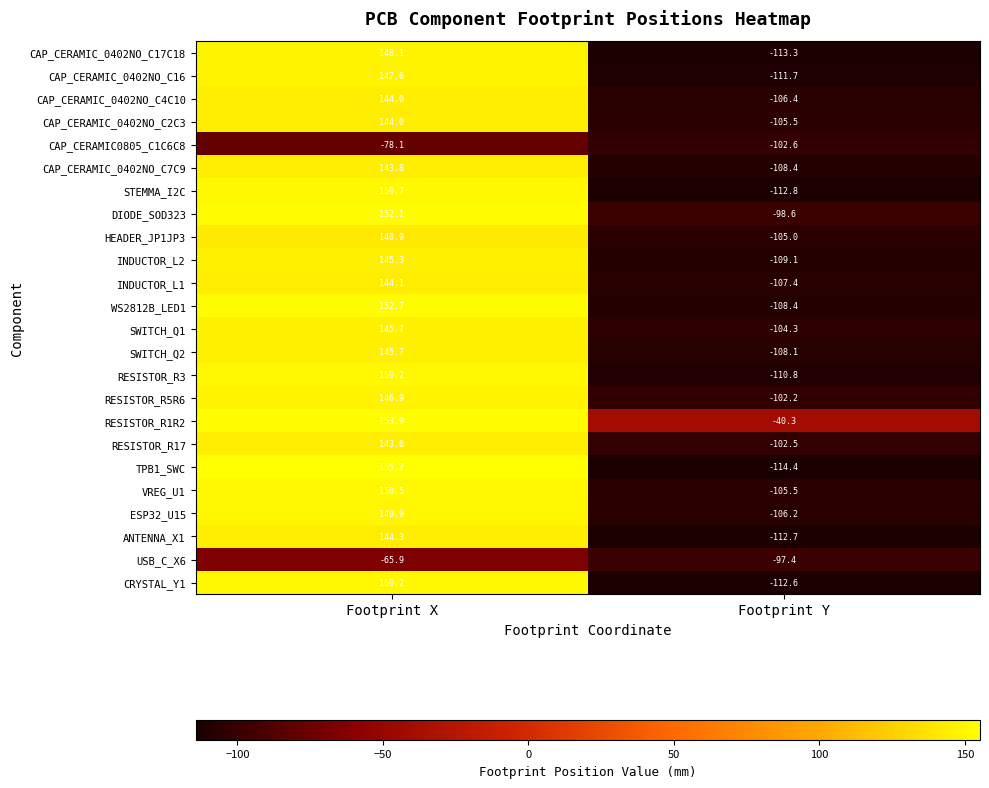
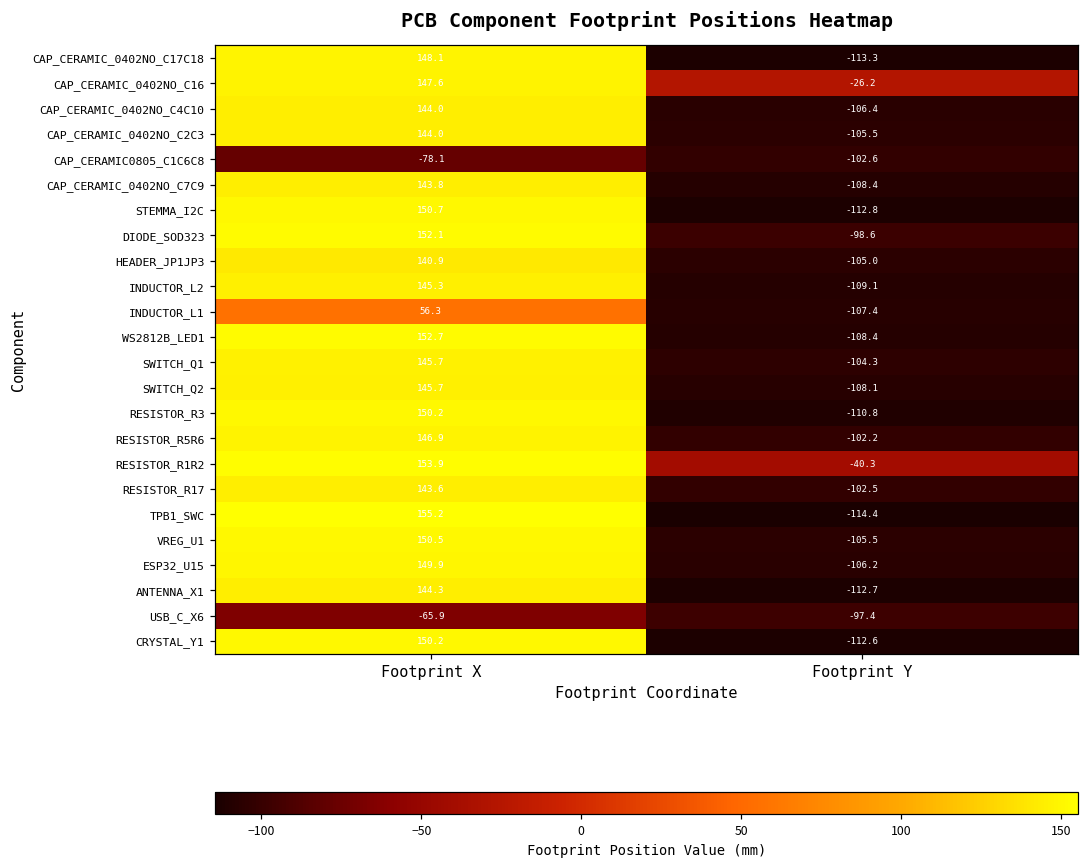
  {
    "CAP_CERAMIC_0402NO_C17C18": {
      "Footprint X": 148.1,
      "Footprint Y": -113.3
    },
    "CAP_CERAMIC_0402NO_C16": {
      "Footprint X": 147.6,
-     "Footprint Y": -111.7
+     "Footprint Y": -26.2
    },
    "CAP_CERAMIC_0402NO_C4C10": {
      "Footprint X": 144.0,
      "Footprint Y": -106.4
    },
    "CAP_CERAMIC_0402NO_C2C3": {
      "Footprint X": 144.0,
      "Footprint Y": -105.5
    },
    "CAP_CERAMIC0805_C1C6C8": {
      "Footprint X": -78.1,
      "Footprint Y": -102.6
    },
    "CAP_CERAMIC_0402NO_C7C9": {
      "Footprint X": 143.8,
      "Footprint Y": -108.4
    },
    "STEMMA_I2C": {
      "Footprint X": 150.7,
      "Footprint Y": -112.8
    },
    "DIODE_SOD323": {
      "Footprint X": 152.1,
      "Footprint Y": -98.6
    },
    "HEADER_JP1JP3": {
      "Footprint X": 140.9,
      "Footprint Y": -105.0
    },
    "INDUCTOR_L2": {
      "Footprint X": 145.3,
      "Footprint Y": -109.1
    },
    "INDUCTOR_L1": {
-     "Footprint X": 144.1,
+     "Footprint X": 56.3,
      "Footprint Y": -107.4
    },
    "WS2812B_LED1": {
      "Footprint X": 152.7,
      "Footprint Y": -108.4
    },
    "SWITCH_Q1": {
      "Footprint X": 145.7,
      "Footprint Y": -104.3
    },
    "SWITCH_Q2": {
      "Footprint X": 145.7,
      "Footprint Y": -108.1
    },
    "RESISTOR_R3": {
      "Footprint X": 150.2,
      "Footprint Y": -110.8
    },
    "RESISTOR_R5R6": {
      "Footprint X": 146.9,
      "Footprint Y": -102.2
    },
    "RESISTOR_R1R2": {
      "Footprint X": 153.9,
      "Footprint Y": -40.3
    },
    "RESISTOR_R17": {
      "Footprint X": 143.6,
      "Footprint Y": -102.5
    },
    "TPB1_SWC": {
      "Footprint X": 155.2,
      "Footprint Y": -114.4
    },
    "VREG_U1": {
      "Footprint X": 150.5,
      "Footprint Y": -105.5
    },
    "ESP32_U15": {
      "Footprint X": 149.9,
      "Footprint Y": -106.2
    },
    "ANTENNA_X1": {
      "Footprint X": 144.3,
      "Footprint Y": -112.7
    },
    "USB_C_X6": {
      "Footprint X": -65.9,
      "Footprint Y": -97.4
    },
    "CRYSTAL_Y1": {
      "Footprint X": 150.2,
      "Footprint Y": -112.6
    }
  }
